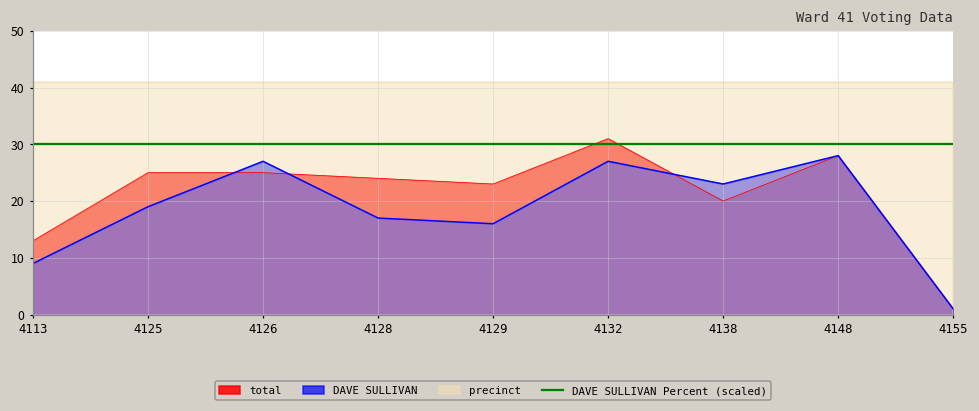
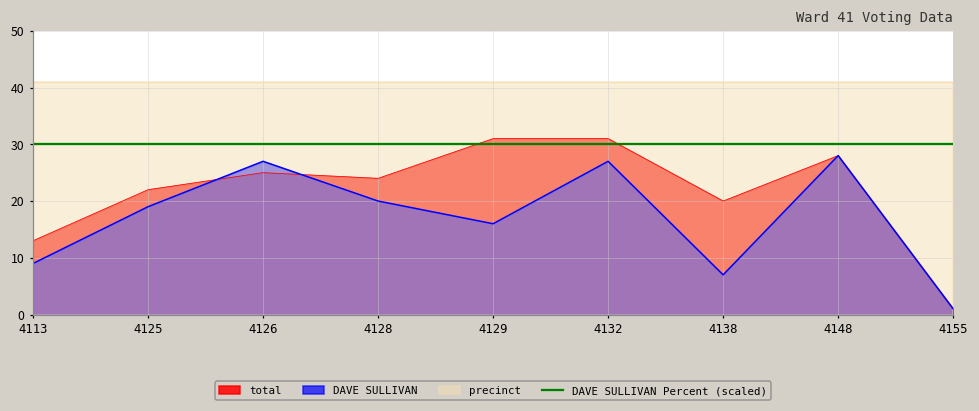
  {
    "total": {
      "4113": 13,
-     "4125": 25,
+     "4125": 22,
      "4126": 25,
      "4128": 24,
-     "4129": 23,
+     "4129": 31,
      "4132": 31,
      "4138": 20
    },
    "DAVE SULLIVAN": {
      "4113": 9,
      "4125": 19,
      "4126": 27,
-     "4128": 17,
+     "4128": 20,
      "4129": 16,
      "4132": 27,
-     "4138": 23
+     "4138": 7
    },
    "precinct": {
      "4113": 41,
      "4125": 41,
      "4126": 41,
      "4128": 41,
      "4129": 41,
      "4132": 41,
      "4138": 41,
      "4148": 41,
      "4155": 41
    },
    "DAVE SULLIVAN Percent (scaled)": {
      "4113": 30,
      "4125": 30,
      "4126": 30,
      "4128": 30,
      "4129": 30,
      "4132": 30,
      "4138": 30,
      "4148": 30,
      "4155": 30
    }
  }
